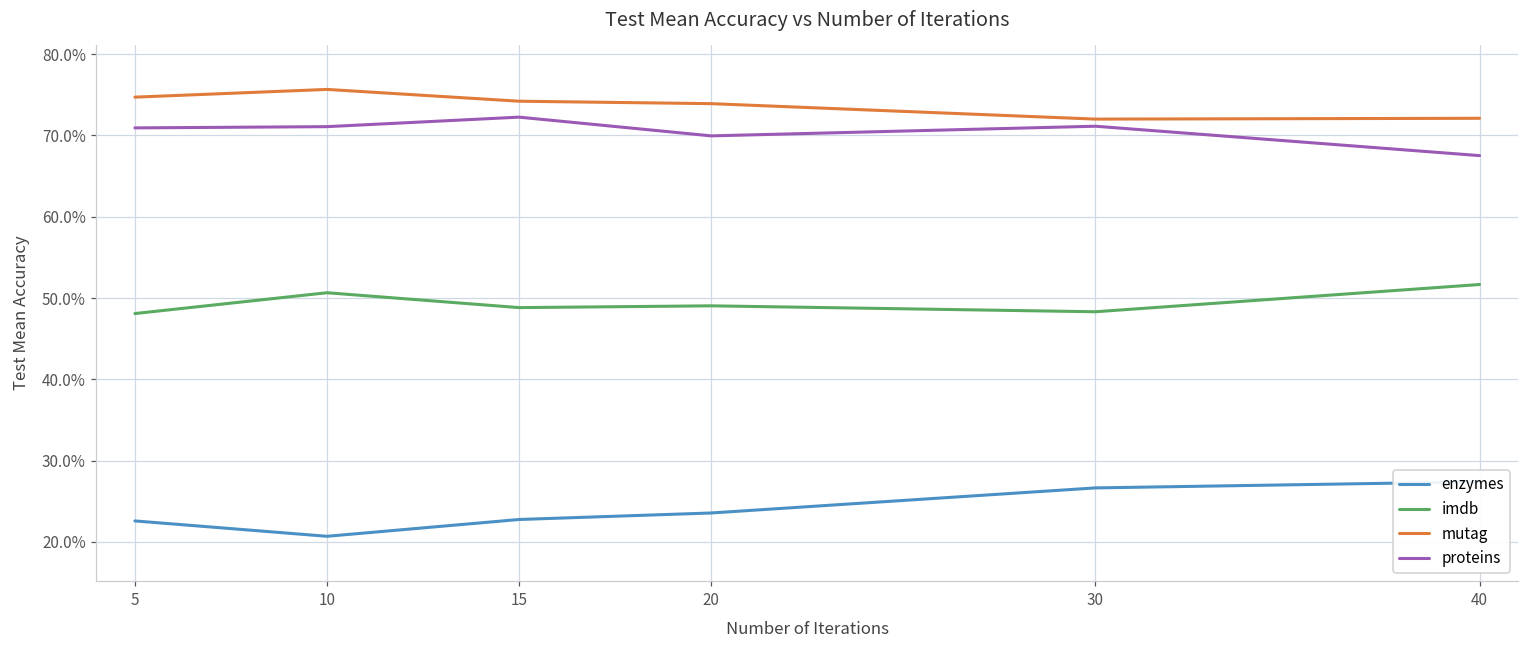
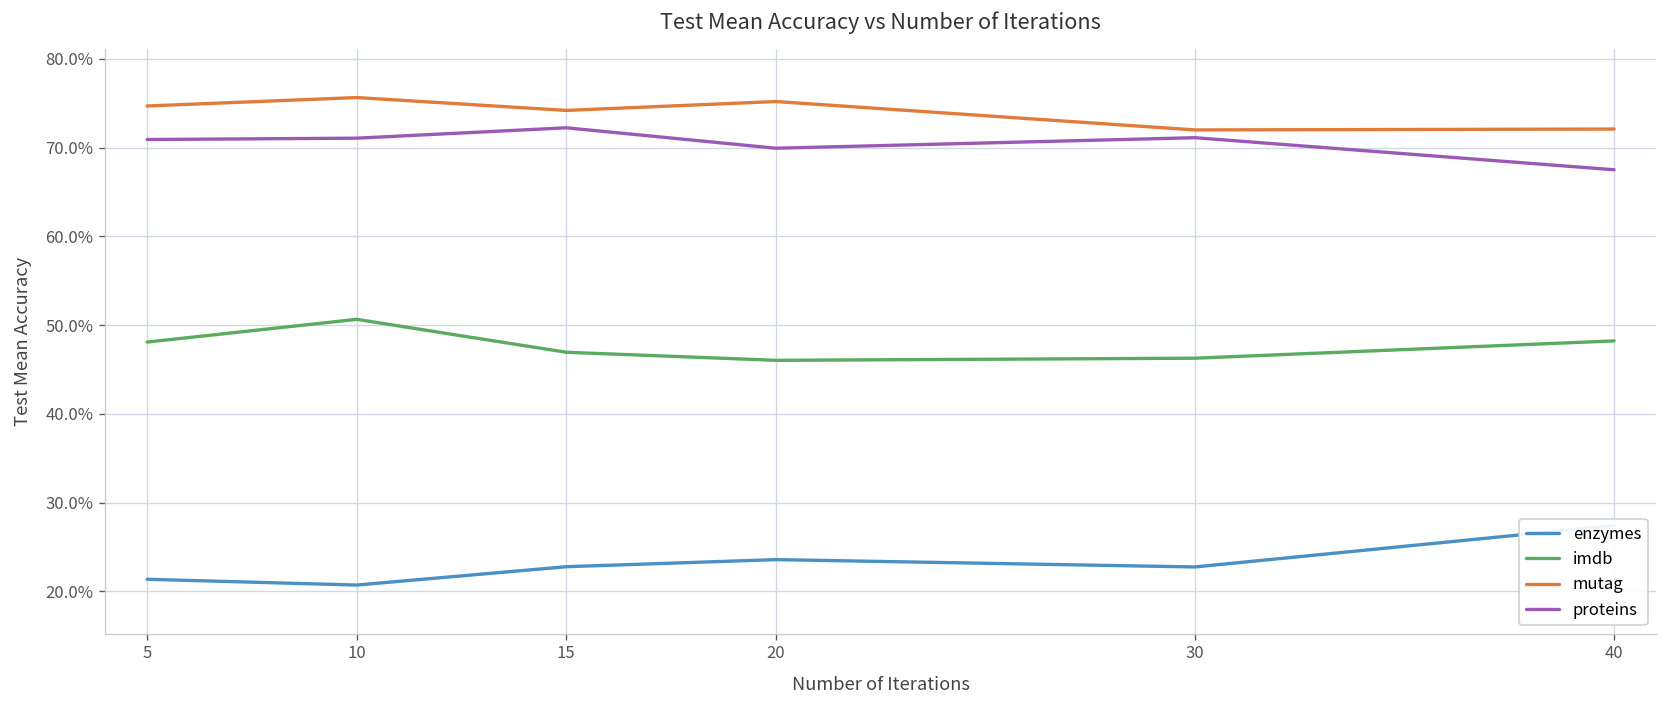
  {
    "enzymes": {
-     "5": "23%",
+     "5": "21%",
      "10": "21%",
      "15": "23%",
      "20": "24%",
-     "30": "27%"
+     "30": "23%"
    },
    "imdb": {
      "5": "48%",
      "10": "51%",
-     "15": "49%",
-     "20": "49%",
-     "30": "48%",
-     "40": "52%"
+     "15": "47%",
+     "20": "46%",
+     "30": "46%",
+     "40": "48%"
    },
    "mutag": {
      "5": "75%",
      "10": "76%",
      "15": "74%",
-     "20": "74%",
+     "20": "75%",
      "30": "72%",
      "40": "72%"
    },
    "proteins": {
      "5": "71%",
      "10": "71%",
      "15": "72%",
      "20": "70%",
      "30": "71%",
      "40": "68%"
    }
  }
